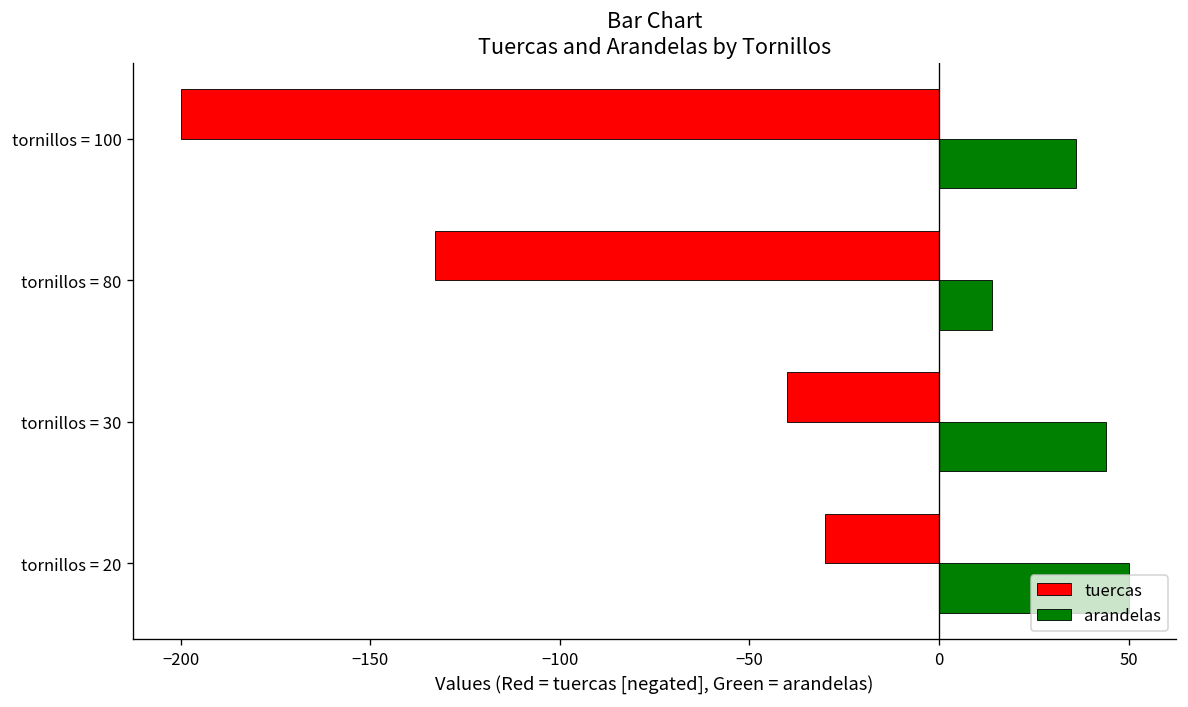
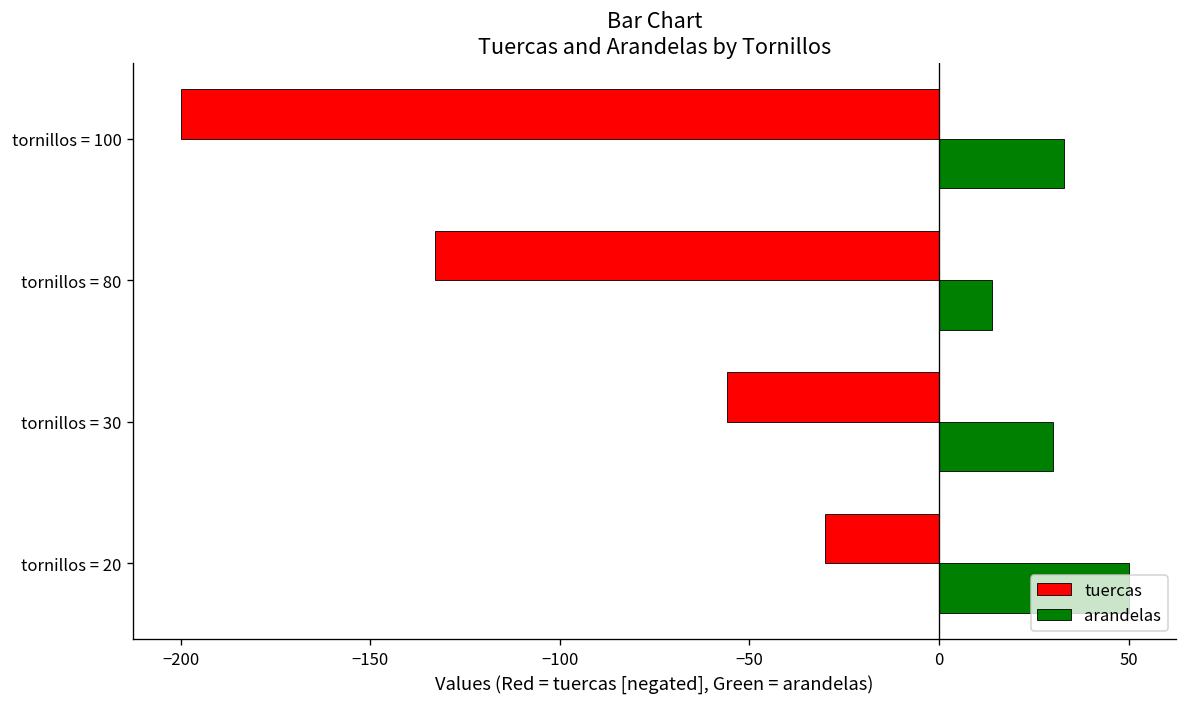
  {
    "tuercas": {
      "tornillos = 100": -200,
      "tornillos = 80": -133,
-     "tornillos = 30": -40,
+     "tornillos = 30": -56,
      "tornillos = 20": -30
    },
    "arandelas": {
-     "tornillos = 100": 36,
+     "tornillos = 100": 33,
      "tornillos = 80": 14,
-     "tornillos = 30": 44
+     "tornillos = 30": 30
    }
  }
